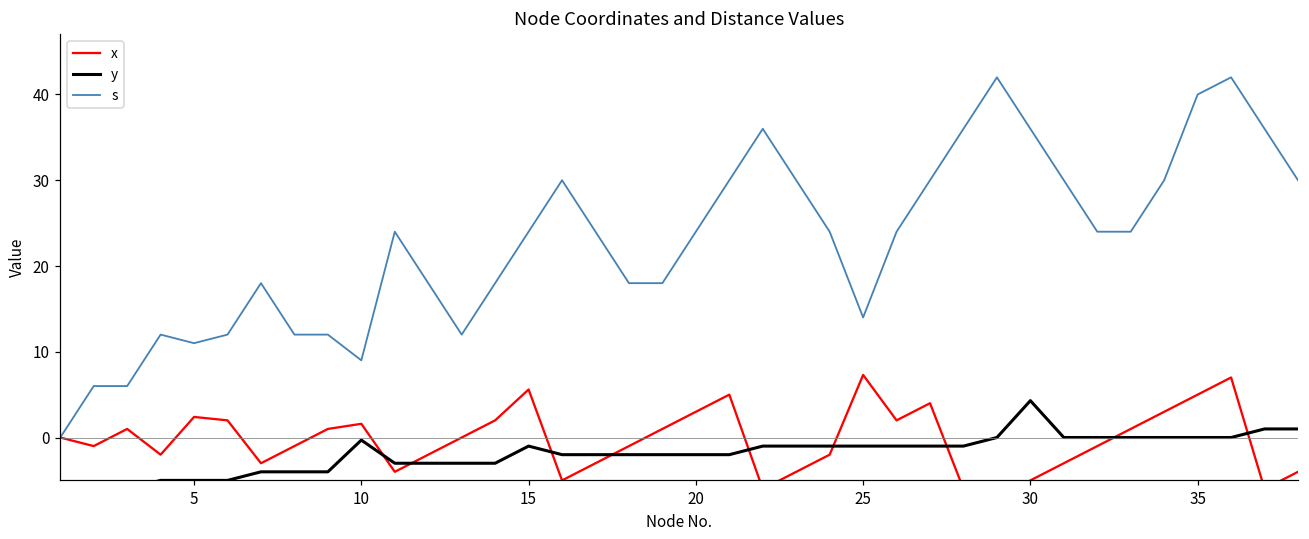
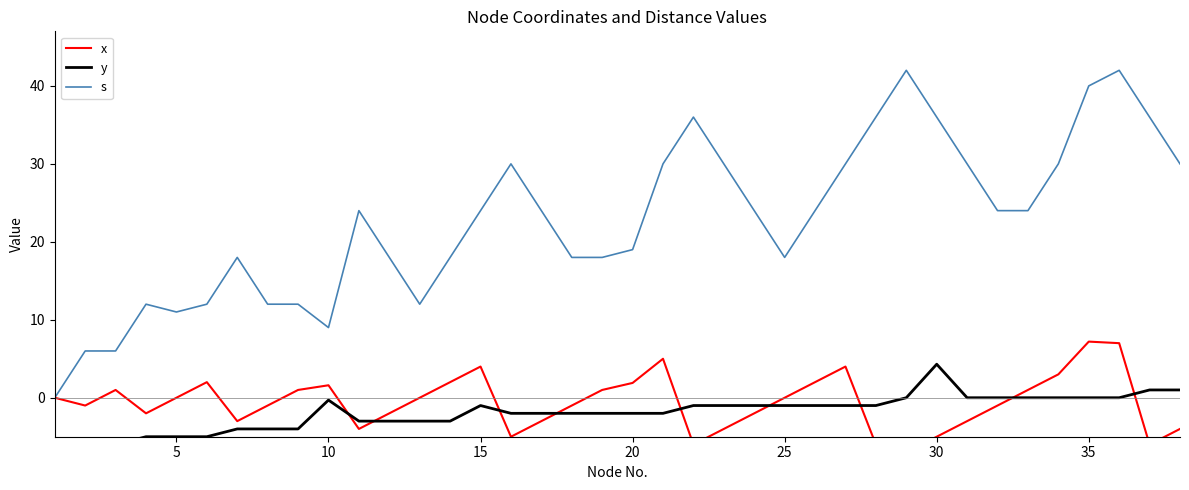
  {
    "x": {
-     "5": 2,
+     "5": 0,
      "10": 2,
-     "15": 6,
-     "20": 3,
-     "25": 7,
+     "15": 4,
+     "20": 2,
+     "25": 0,
      "30": -5,
-     "35": 5
+     "35": 7
    },
    "y": {
      "5": -5,
      "10": 0,
      "15": -1,
      "20": -2,
      "25": -1,
      "30": 4,
      "35": 0
    },
    "s": {
      "5": 11,
      "10": 9,
      "15": 24,
-     "20": 24,
-     "25": 14,
+     "20": 19,
+     "25": 18,
      "30": 36,
      "35": 40
    }
  }
